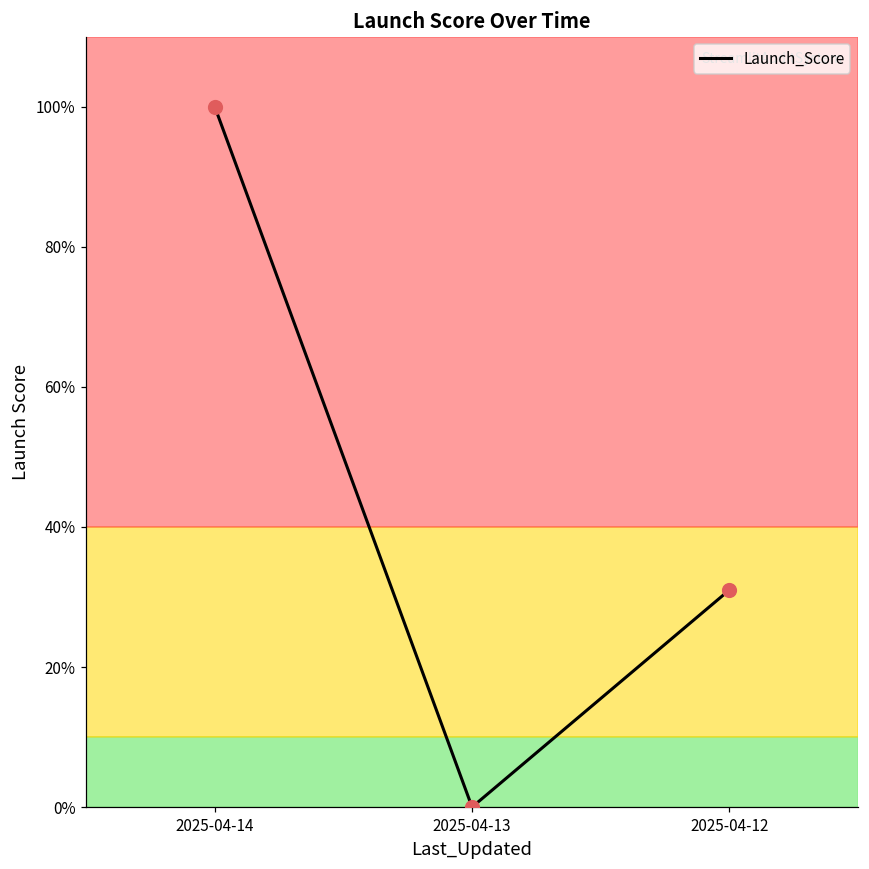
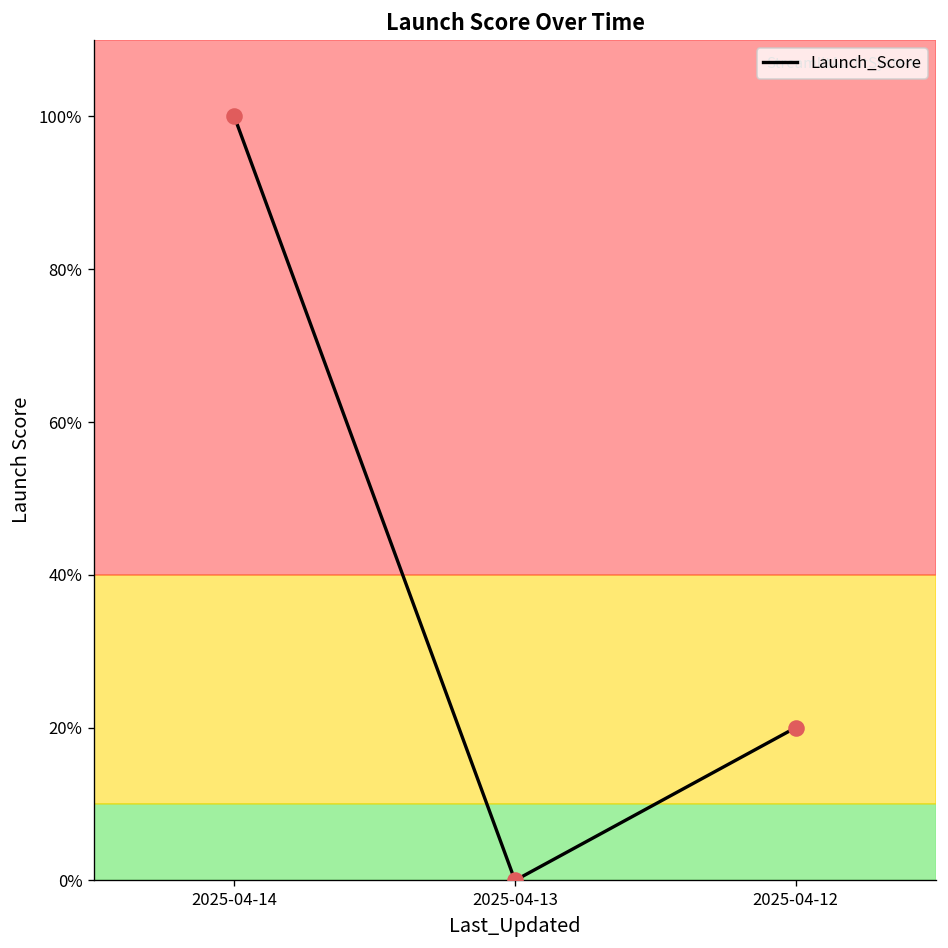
  {
    "2025-04-14": "100%",
    "2025-04-13": "0%",
-   "2025-04-12": "31%"
+   "2025-04-12": "20%"
  }
